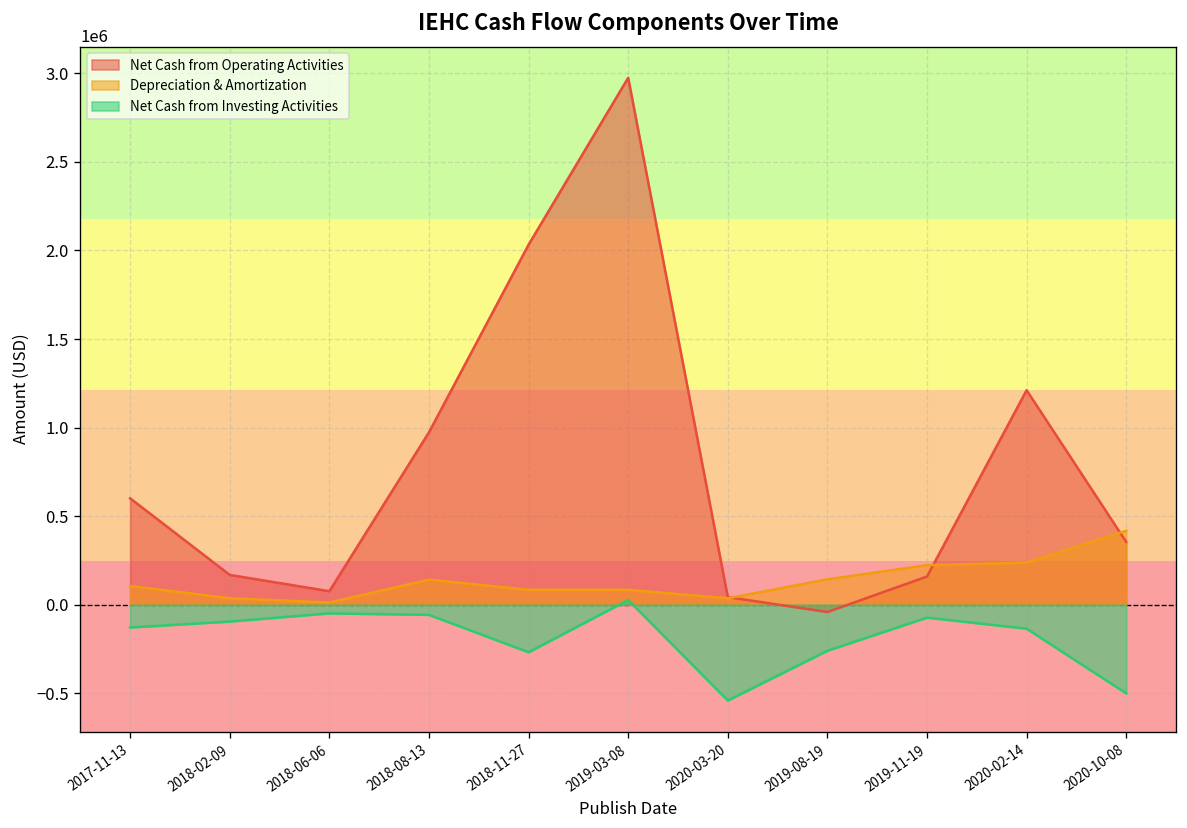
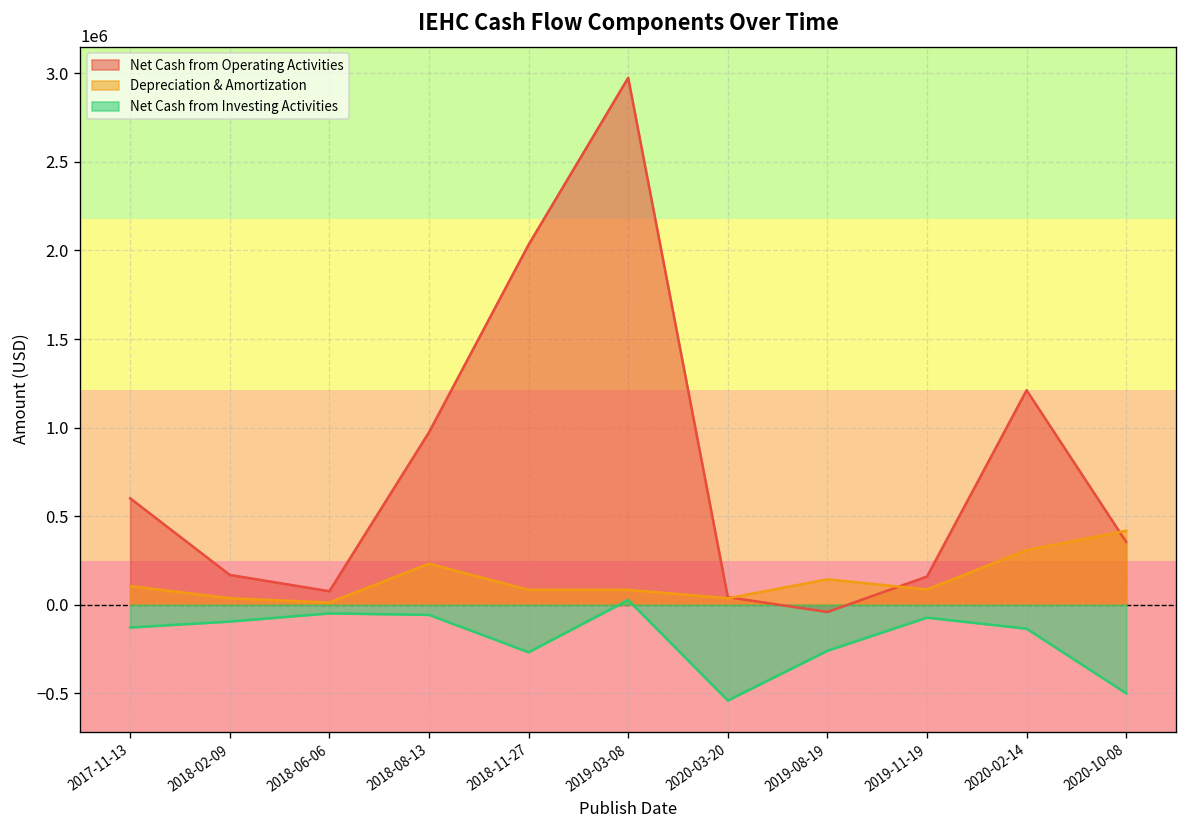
  {
    "Depreciation & Amortization": {
      "2017-11-13": 110000,
      "2018-02-09": 40000,
-     "2018-08-13": 140000,
+     "2018-08-13": 230000,
      "2018-11-27": 80000,
      "2019-03-08": 80000,
      "2019-08-19": 140000,
-     "2019-11-19": 220000,
-     "2020-02-14": 240000,
+     "2019-11-19": 90000,
+     "2020-02-14": 310000,
      "2020-10-08": 420000
    }
  }
